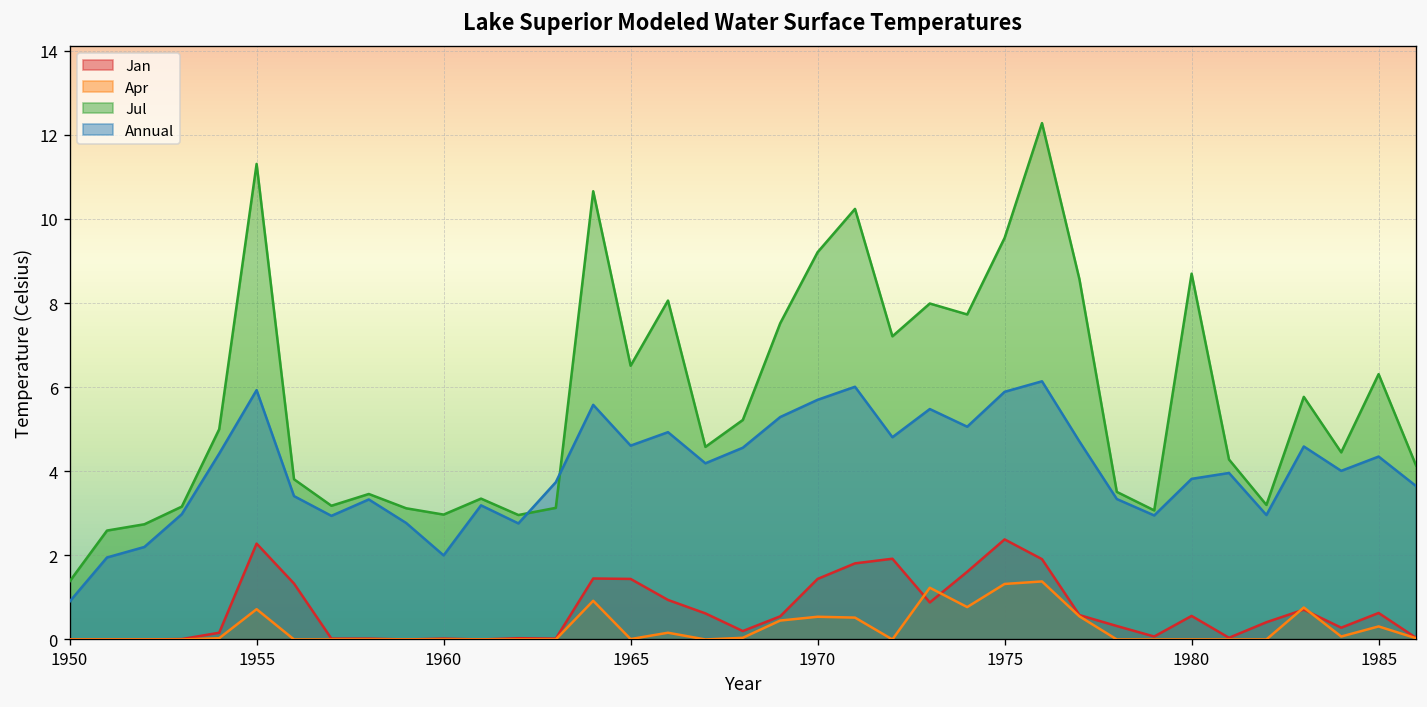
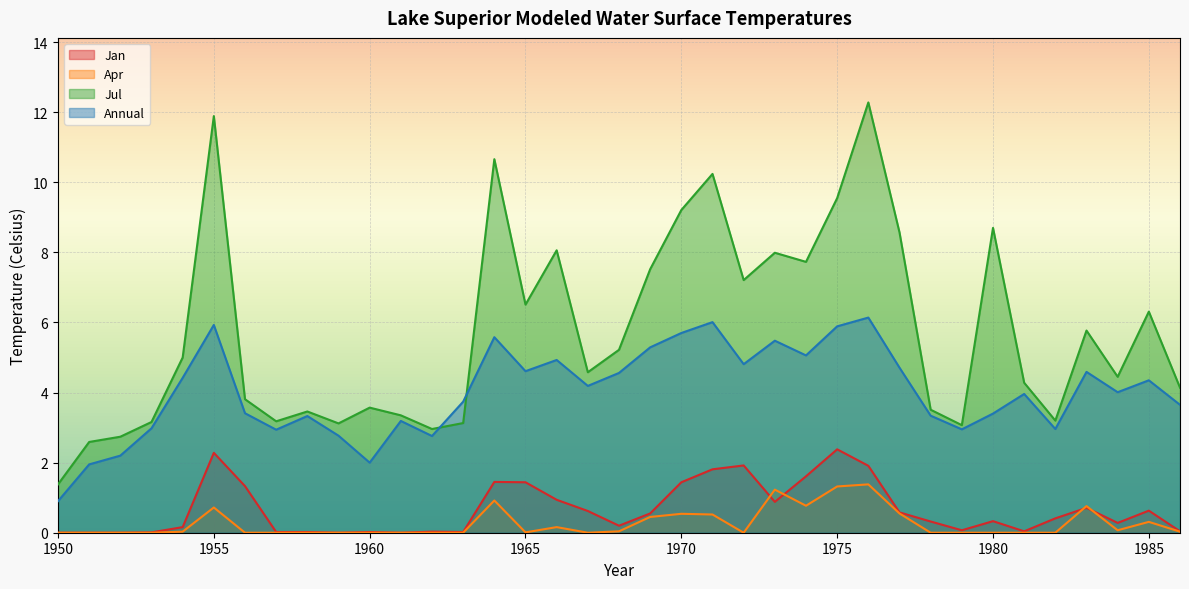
  {
    "Jan": {
      "1955": 2.3,
      "1965": 1.4,
      "1970": 1.4,
      "1975": 2.4,
-     "1980": 0.6,
+     "1980": 0.3,
      "1985": 0.6
    },
    "Apr": {
      "1955": 0.7,
      "1965": 0.0,
      "1970": 0.5,
      "1975": 1.3,
      "1980": 0.0,
      "1985": 0.3
    },
    "Jul": {
      "1950": 1.4,
-     "1955": 11.3,
-     "1960": 3.0,
+     "1955": 11.9,
+     "1960": 3.6,
      "1965": 6.5,
      "1970": 9.2,
      "1975": 9.6,
      "1980": 8.7,
      "1985": 6.3
    },
    "Annual": {
      "1950": 0.9,
      "1955": 5.9,
      "1960": 2.0,
      "1965": 4.6,
      "1970": 5.7,
      "1975": 5.9,
-     "1980": 3.8,
+     "1980": 3.4,
      "1985": 4.4
    }
  }
